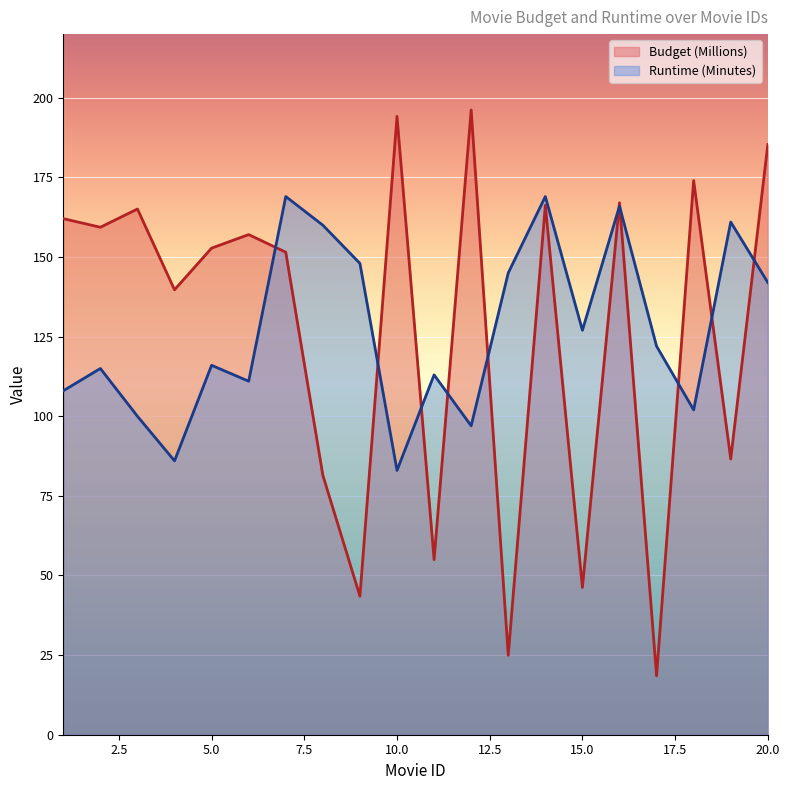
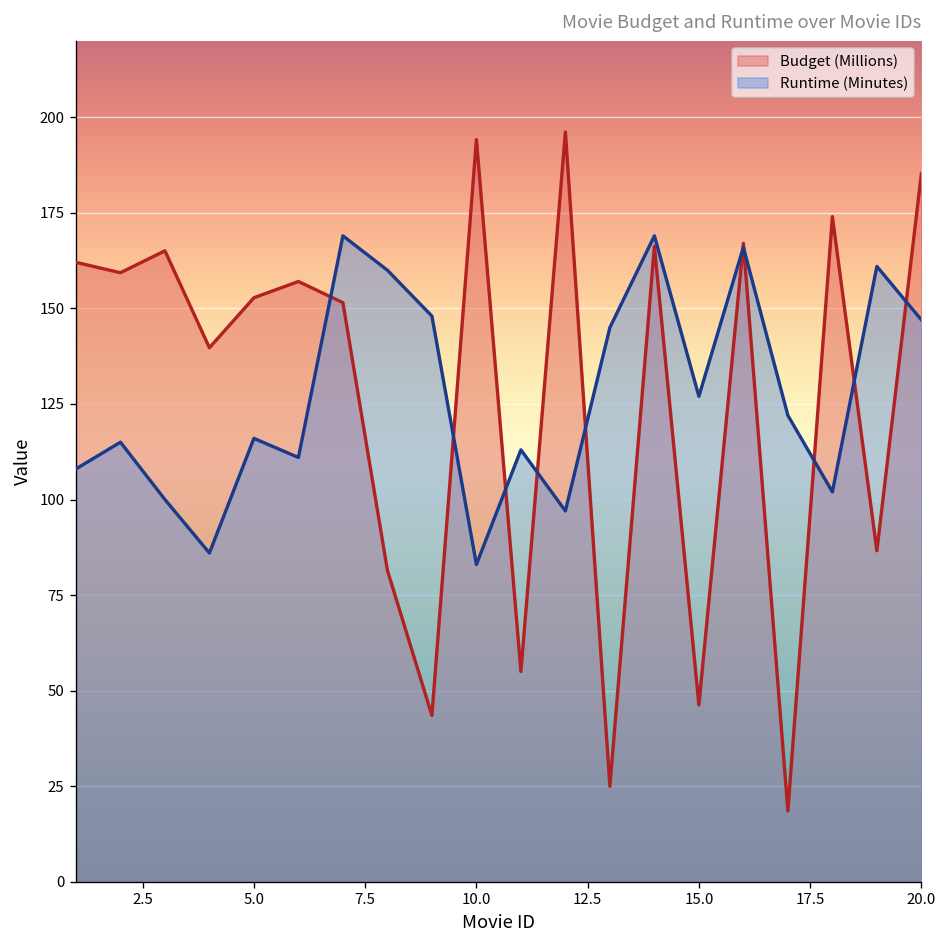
  {
    "Budget (Millions)": {
      "5.0": 153,
      "10.0": 194,
      "15.0": 46,
      "20.0": 185
    },
    "Runtime (Minutes)": {
      "5.0": 116,
      "10.0": 83,
      "15.0": 127,
-     "20.0": 142
+     "20.0": 147
    }
  }
